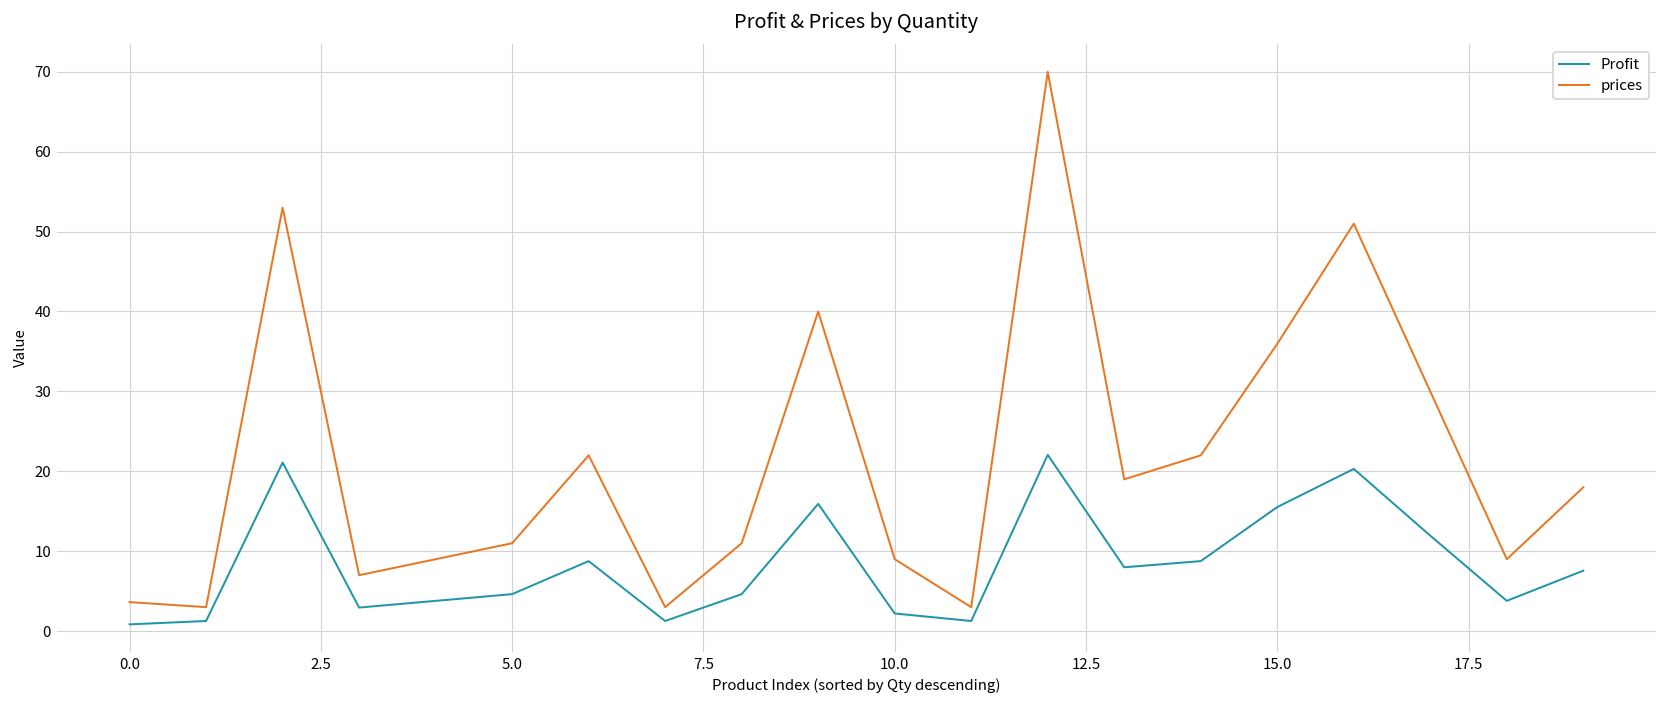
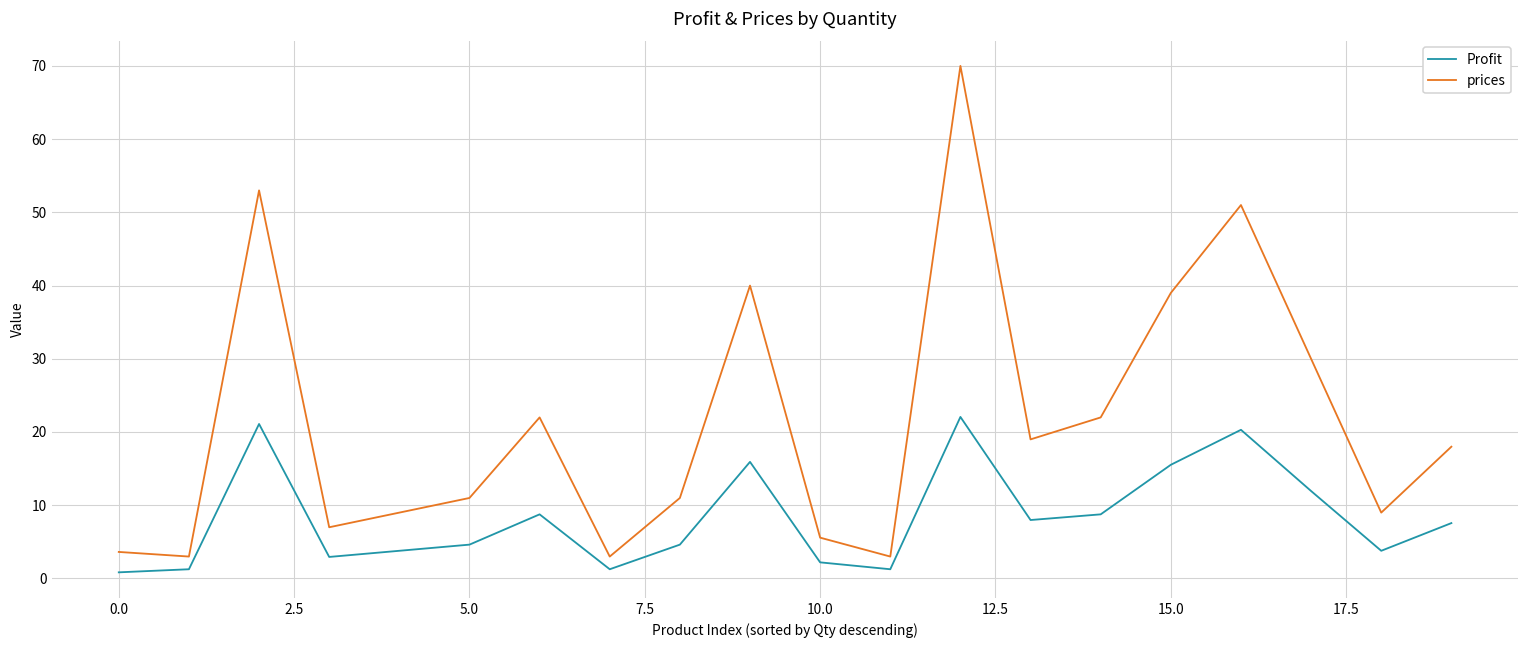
  {
    "Profit": {
      "0.0": 1,
      "5.0": 5,
      "10.0": 2,
      "15.0": 16
    },
    "prices": {
      "0.0": 4,
      "5.0": 11,
-     "10.0": 9,
-     "15.0": 36
+     "10.0": 6,
+     "15.0": 39
    }
  }
